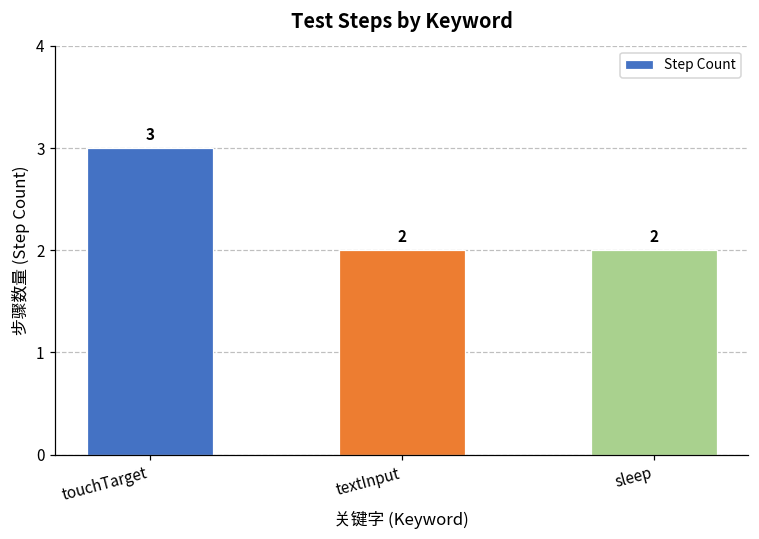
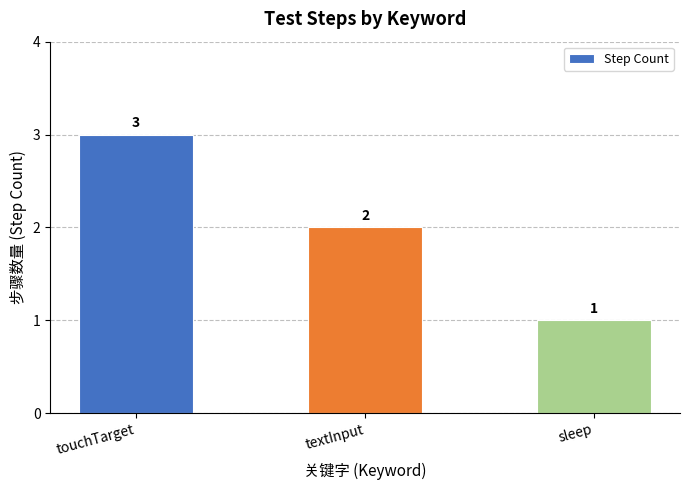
  {
    "touchTarget": 3,
    "textInput": 2,
-   "sleep": 2
+   "sleep": 1
  }
